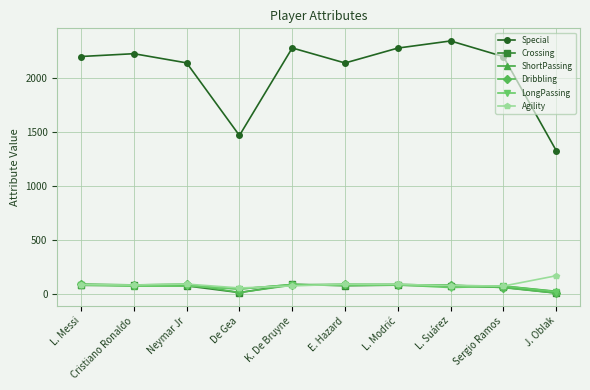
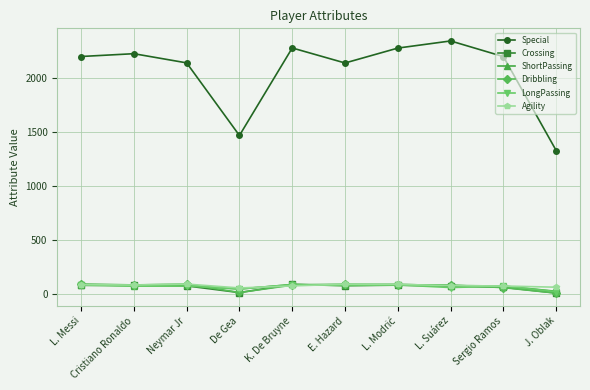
  {
    "Agility": {
-     "J. Oblak": 170
+     "J. Oblak": 70
    }
  }
